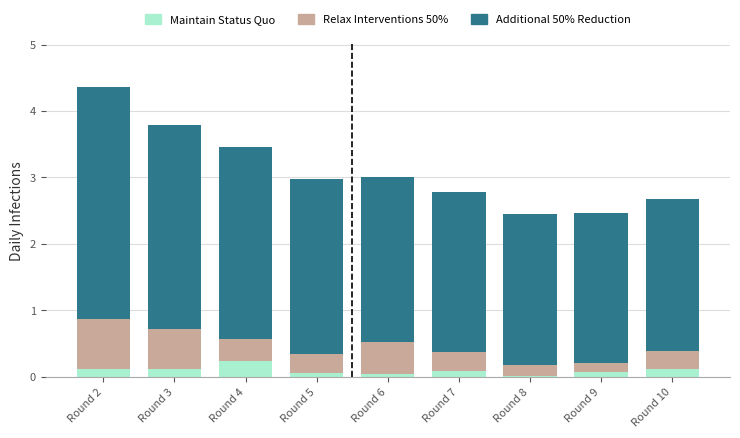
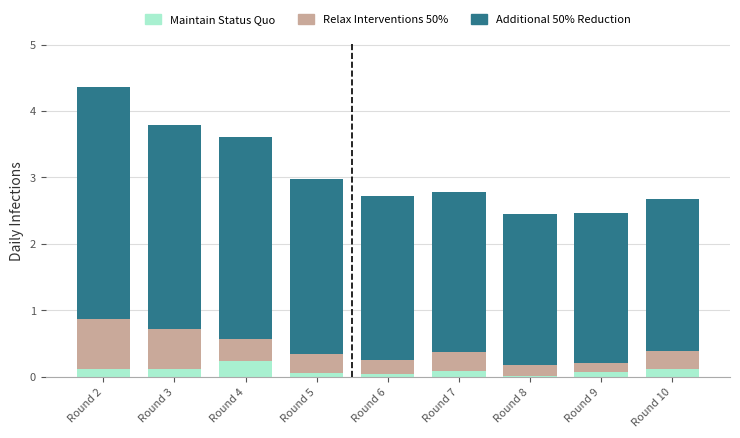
  {
    "Maintain Status Quo": {
      "Round 2": 0.1,
      "Round 3": 0.1,
      "Round 4": 0.2,
      "Round 5": 0.1,
      "Round 7": 0.1,
      "Round 9": 0.1,
      "Round 10": 0.1
    },
    "Relax Interventions 50%": {
      "Round 2": 0.8,
      "Round 3": 0.6,
      "Round 4": 0.3,
      "Round 5": 0.3,
-     "Round 6": 0.5,
+     "Round 6": 0.2,
      "Round 7": 0.3,
      "Round 8": 0.2,
      "Round 9": 0.1,
      "Round 10": 0.3
    },
    "Additional 50% Reduction": {
      "Round 2": 3.5,
      "Round 3": 3.1,
-     "Round 4": 2.9,
+     "Round 4": 3.0,
      "Round 5": 2.6,
      "Round 6": 2.5,
      "Round 7": 2.4,
      "Round 8": 2.3,
      "Round 9": 2.3,
      "Round 10": 2.3
    }
  }
